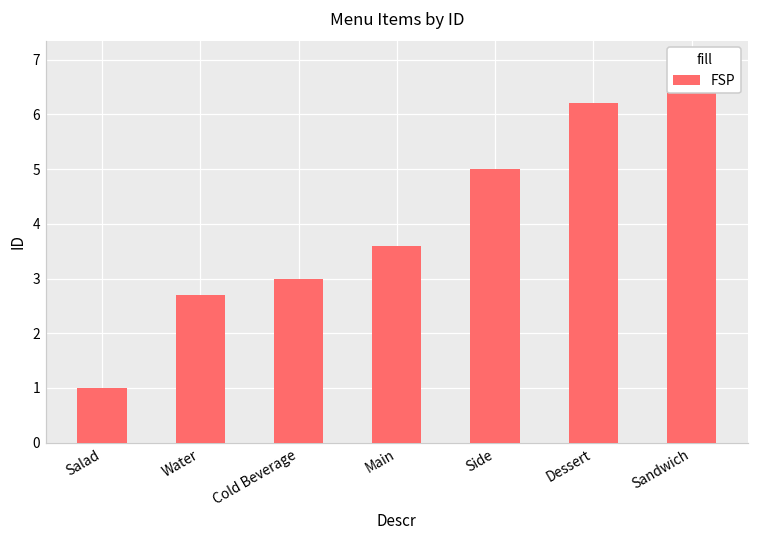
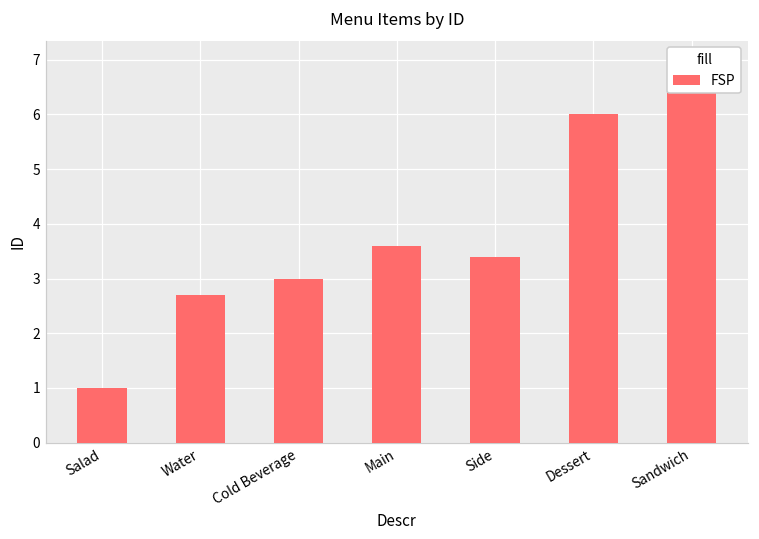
  {
    "Salad": 1.0,
    "Water": 2.7,
    "Cold Beverage": 3.0,
    "Main": 3.6,
-   "Side": 5.0,
-   "Dessert": 6.2
+   "Side": 3.4,
+   "Dessert": 6.0
  }
